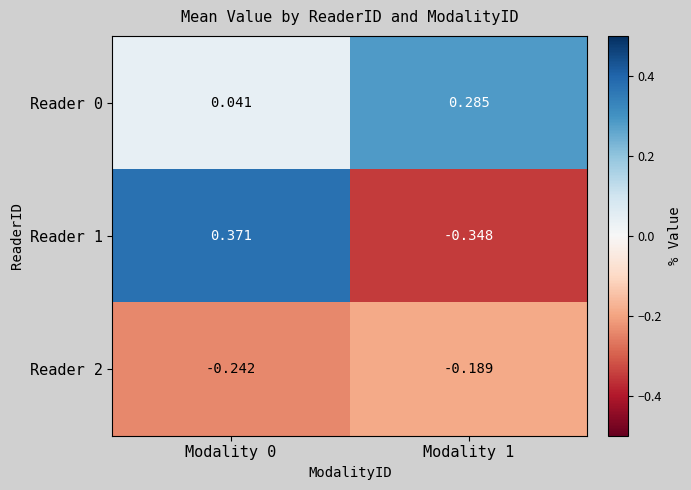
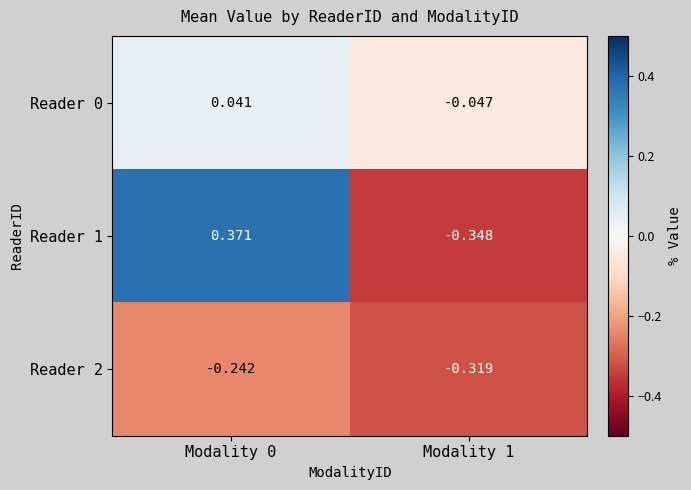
  {
    "Reader 0": {
      "Modality 0": 0.041,
-     "Modality 1": 0.285
+     "Modality 1": -0.047
    },
    "Reader 1": {
      "Modality 0": 0.371,
      "Modality 1": -0.348
    },
    "Reader 2": {
      "Modality 0": -0.242,
-     "Modality 1": -0.189
+     "Modality 1": -0.319
    }
  }
